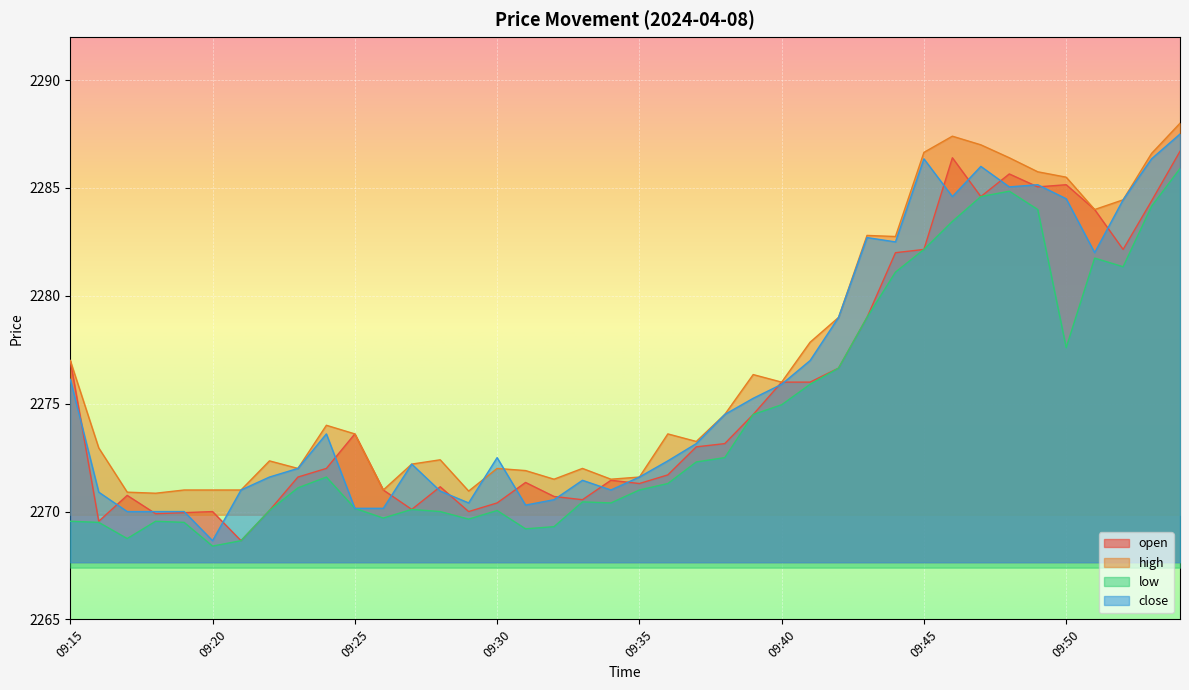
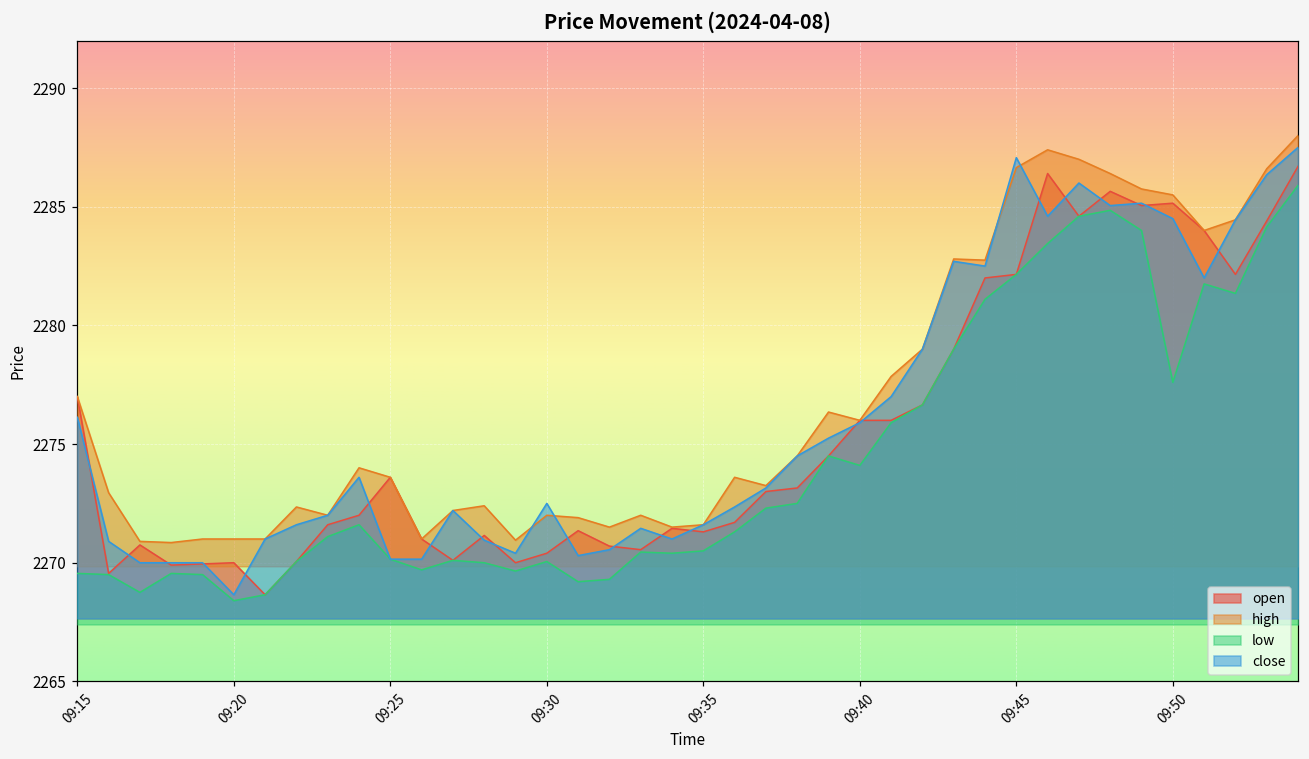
  {
    "low": {
      "09:15": 2269.6,
      "09:20": 2268.4,
      "09:30": 2270.1,
-     "09:35": 2271.0,
-     "09:40": 2275.0,
+     "09:35": 2270.5,
+     "09:40": 2274.1,
      "09:50": 2277.6
    },
    "close": {
      "09:15": 2276.1,
      "09:20": 2268.7,
      "09:30": 2272.5,
-     "09:45": 2286.4,
+     "09:45": 2287.1,
      "09:50": 2284.5
    }
  }
